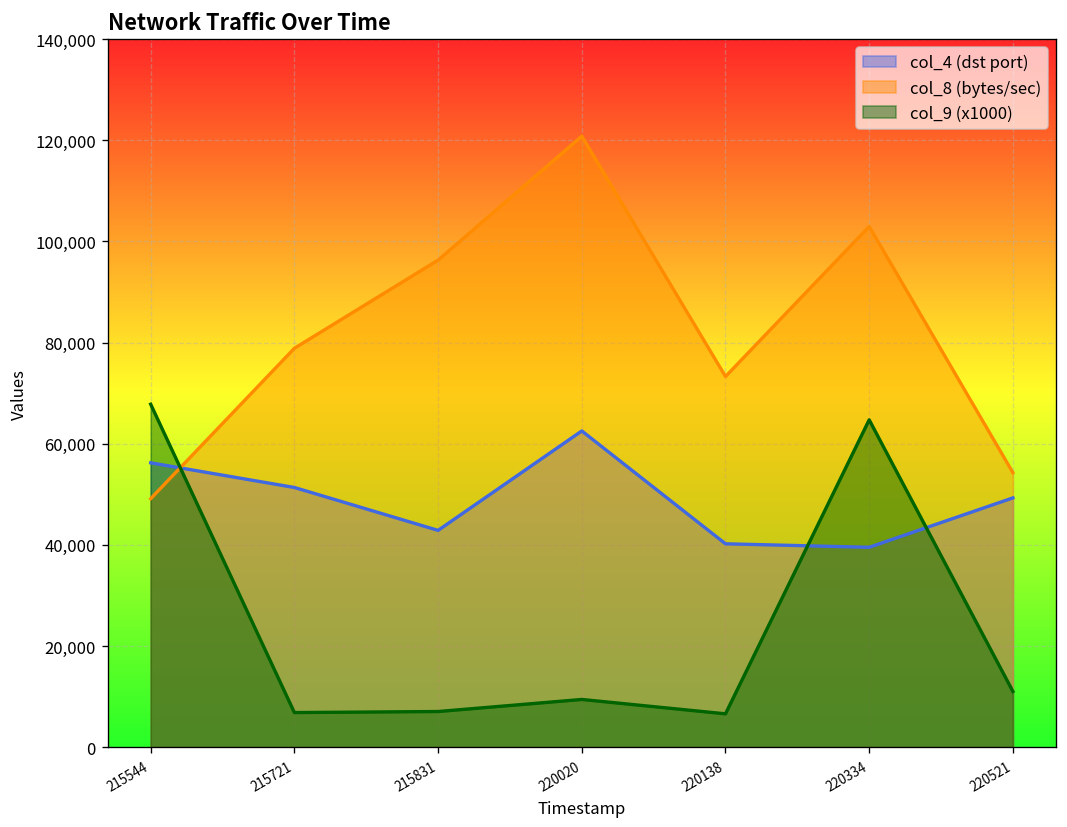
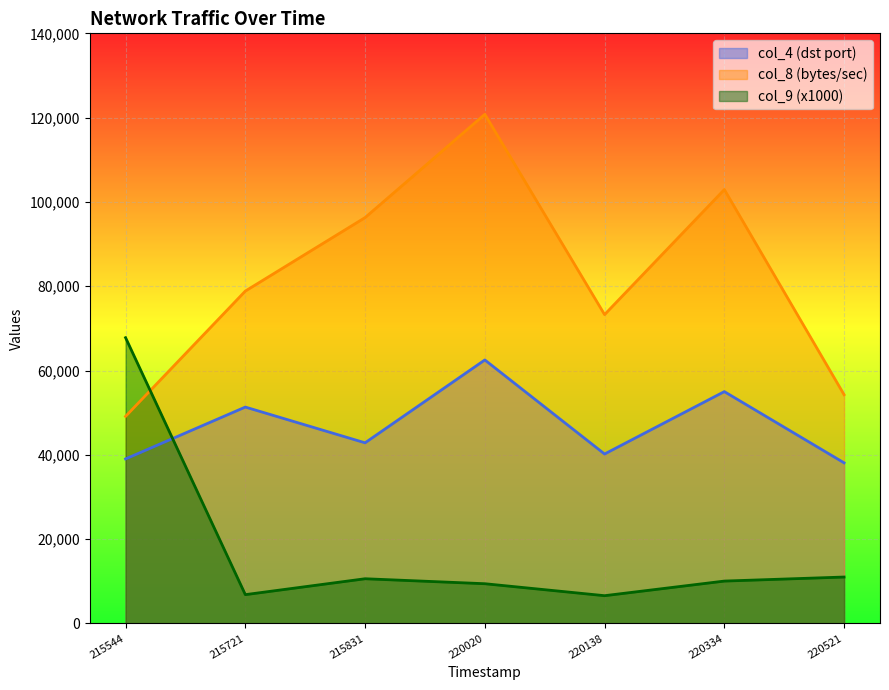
  {
    "col_4 (dst port)": {
-     "215544": "56,000",
+     "215544": "39,000",
      "215721": "51,000",
      "215831": "43,000",
      "220020": "63,000",
      "220138": "40,000",
-     "220334": "40,000",
-     "220521": "49,000"
+     "220334": "55,000",
+     "220521": "38,000"
    },
    "col_8 (bytes/sec)": {
      "215544": "49,000",
      "215721": "79,000",
      "215831": "96,000",
      "220020": "121,000",
      "220138": "73,000",
      "220334": "103,000",
      "220521": "54,000"
    },
    "col_9 (x1000)": {
      "215544": "68,000",
      "215721": "7,000",
-     "215831": "7,000",
+     "215831": "11,000",
      "220020": "9,000",
      "220138": "7,000",
-     "220334": "65,000",
+     "220334": "10,000",
      "220521": "11,000"
    }
  }
